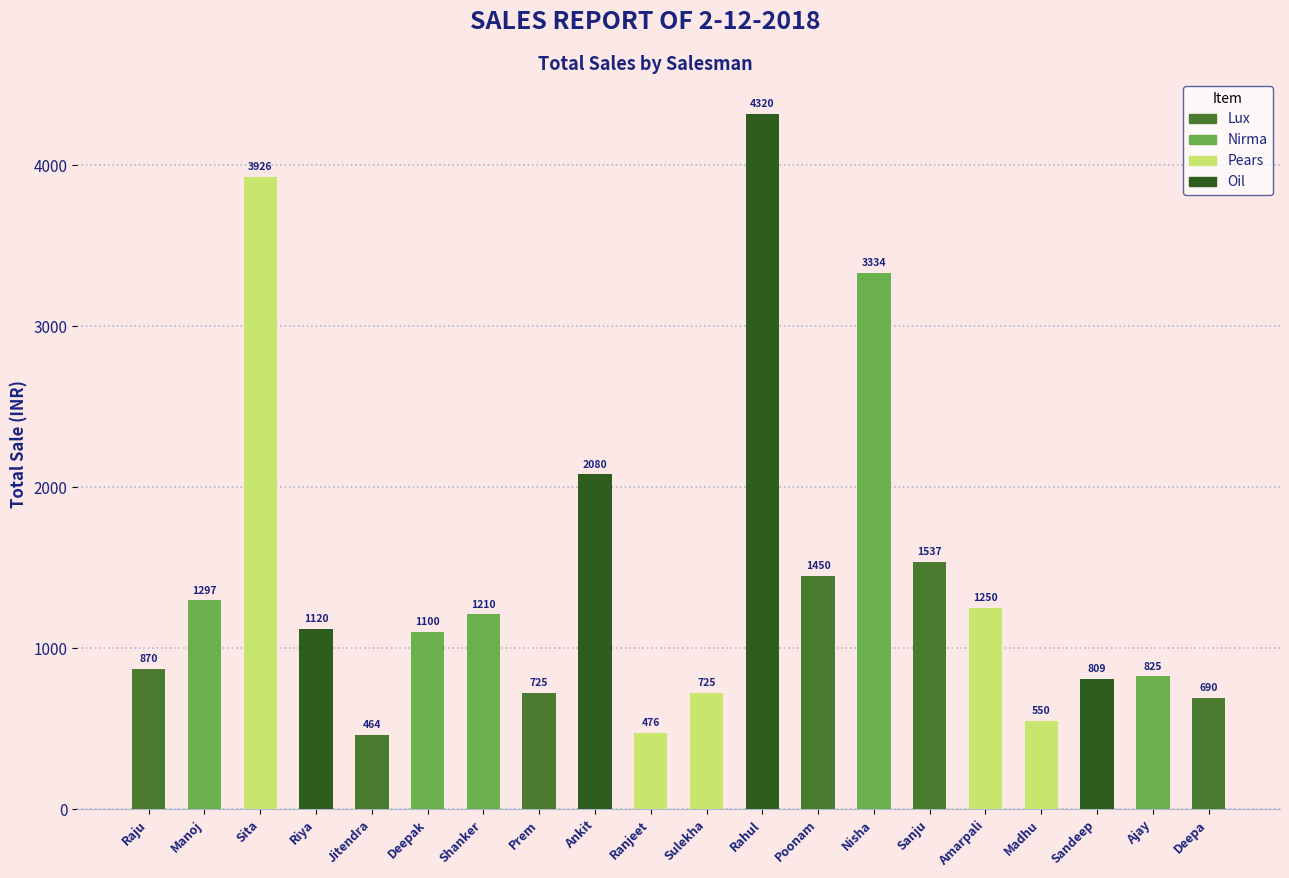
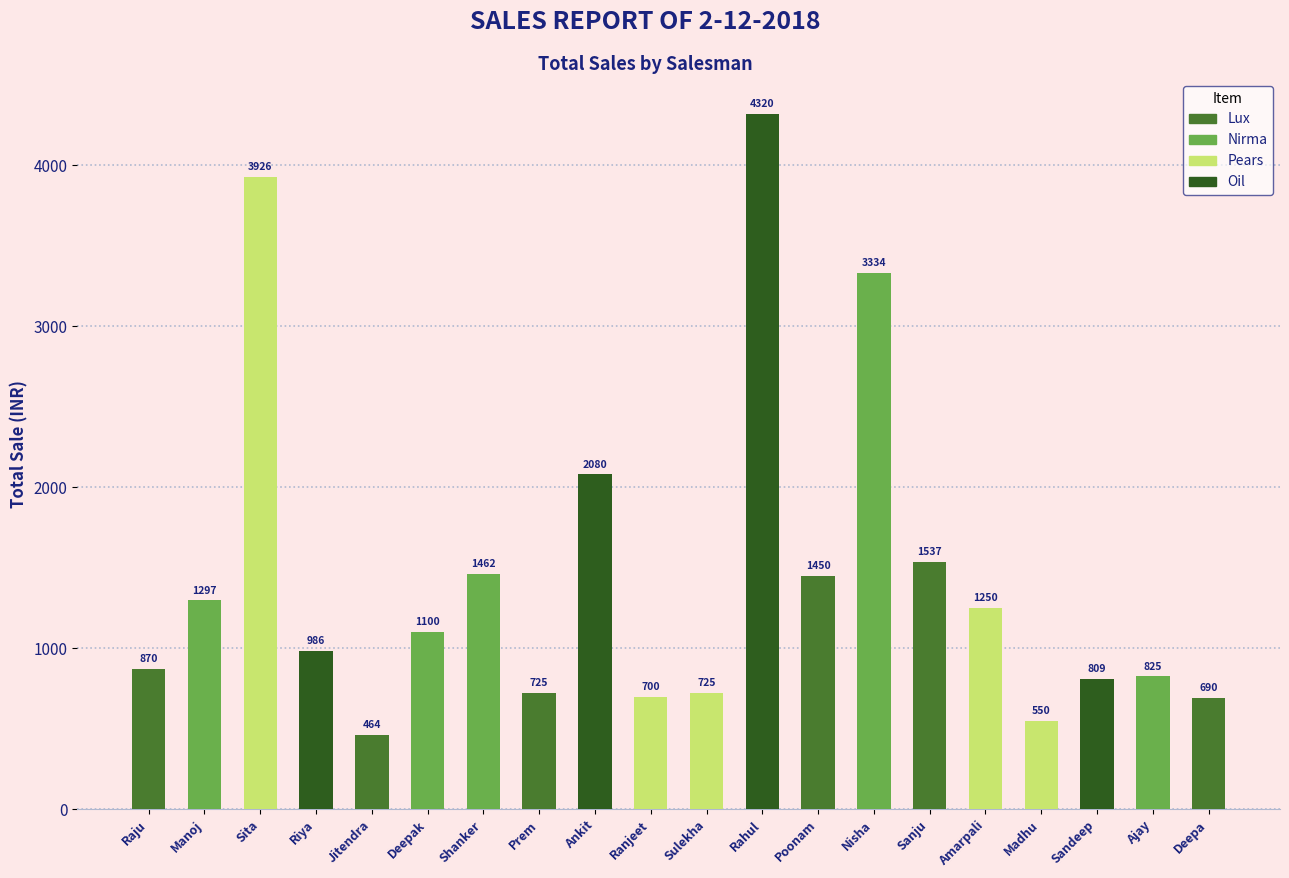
  {
    "Raju": 870,
    "Manoj": 1297,
    "Sita": 3926,
-   "Riya": 1120,
+   "Riya": 986,
    "Jitendra": 464,
    "Deepak": 1100,
-   "Shanker": 1210,
+   "Shanker": 1462,
    "Prem": 725,
    "Ankit": 2080,
-   "Ranjeet": 476,
+   "Ranjeet": 700,
    "Sulekha": 725,
    "Rahul": 4320,
    "Poonam": 1450,
    "Nisha": 3334,
    "Sanju": 1537,
    "Amarpali": 1250,
    "Madhu": 550,
    "Sandeep": 809,
    "Ajay": 825,
    "Deepa": 690
  }
